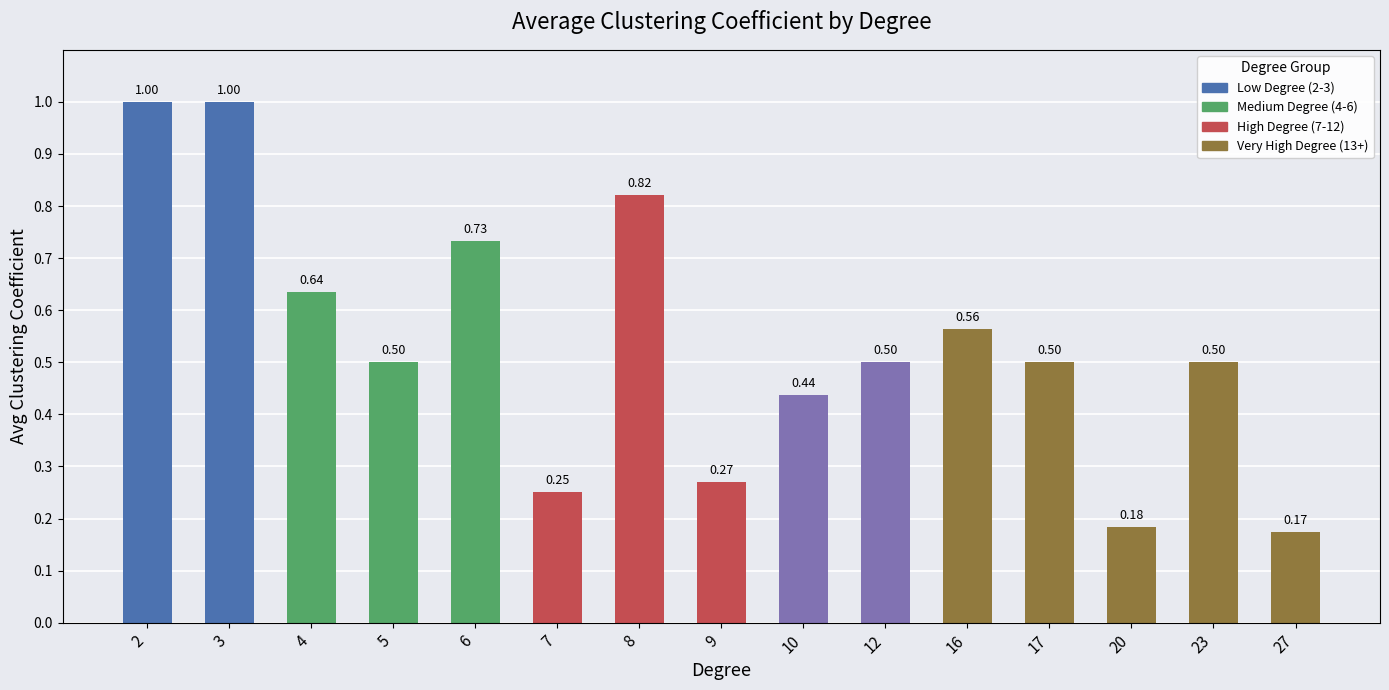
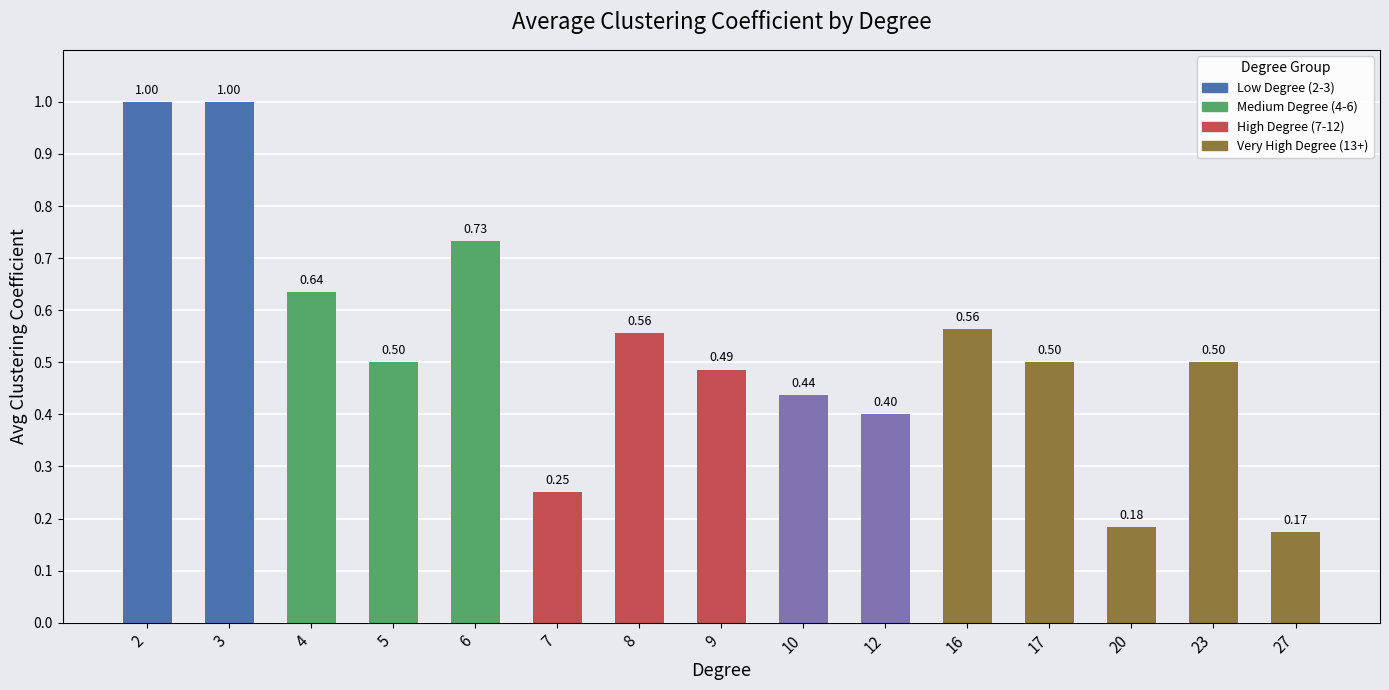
  {
    "2": 1.00,
    "3": 1.00,
    "4": 0.64,
    "5": 0.50,
    "6": 0.73,
    "7": 0.25,
-   "8": 0.82,
-   "9": 0.27,
+   "8": 0.56,
+   "9": 0.49,
    "10": 0.44,
-   "12": 0.50,
+   "12": 0.40,
    "16": 0.56,
    "17": 0.50,
    "20": 0.18,
    "23": 0.50,
    "27": 0.17
  }
